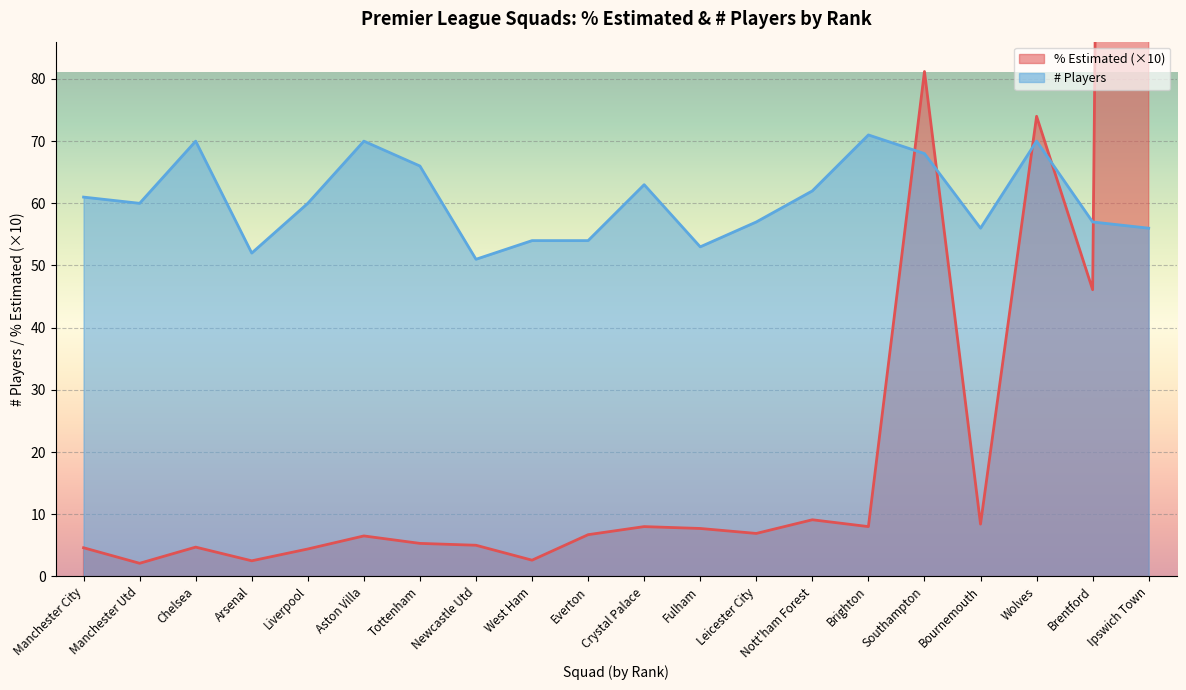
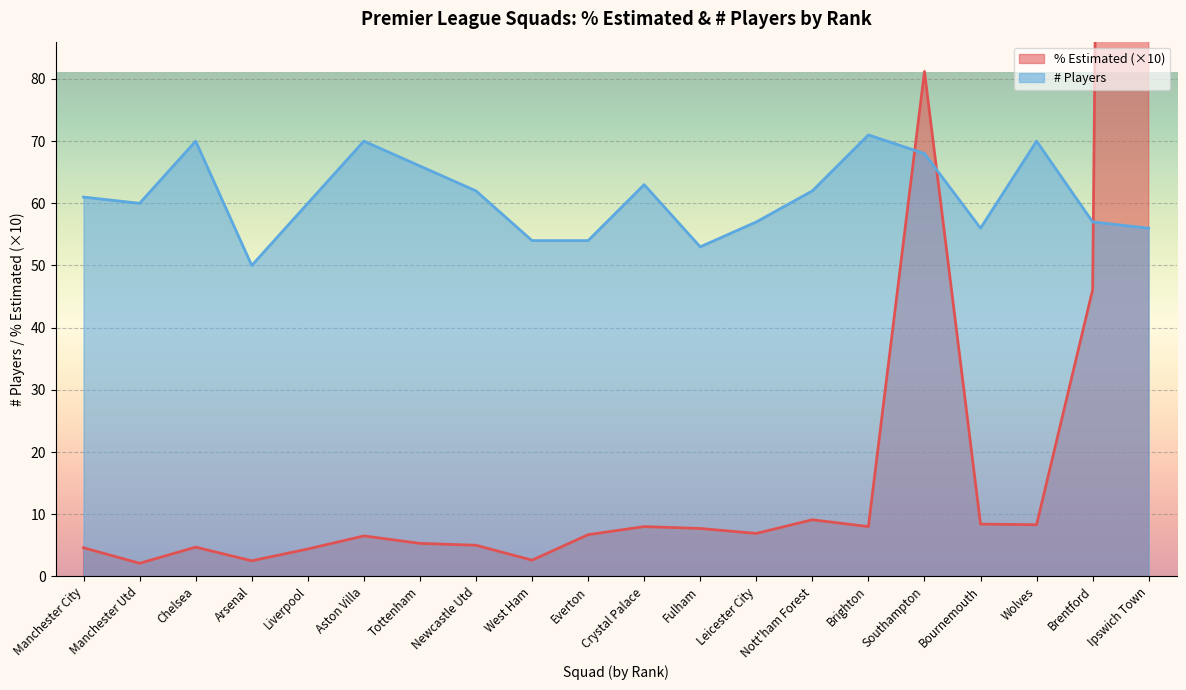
  {
    "% Estimated (×10)": {
      "Manchester City": 5,
      "Manchester Utd": 2,
      "Chelsea": 5,
      "Arsenal": 3,
      "Liverpool": 4,
      "Aston Villa": 7,
      "Tottenham": 5,
      "Newcastle Utd": 5,
      "West Ham": 3,
      "Everton": 7,
      "Crystal Palace": 8,
      "Fulham": 8,
      "Leicester City": 7,
      "Nott'ham Forest": 9,
      "Brighton": 8,
      "Southampton": 81,
      "Bournemouth": 8,
-     "Wolves": 74,
+     "Wolves": 8,
      "Brentford": 46
    },
    "# Players": {
      "Manchester City": 61,
      "Manchester Utd": 60,
      "Chelsea": 70,
-     "Arsenal": 52,
+     "Arsenal": 50,
      "Liverpool": 60,
      "Aston Villa": 70,
      "Tottenham": 66,
-     "Newcastle Utd": 51,
+     "Newcastle Utd": 62,
      "West Ham": 54,
      "Everton": 54,
      "Crystal Palace": 63,
      "Fulham": 53,
      "Leicester City": 57,
      "Nott'ham Forest": 62,
      "Brighton": 71,
      "Southampton": 68,
      "Bournemouth": 56,
      "Wolves": 70,
      "Brentford": 57,
      "Ipswich Town": 56
    }
  }
